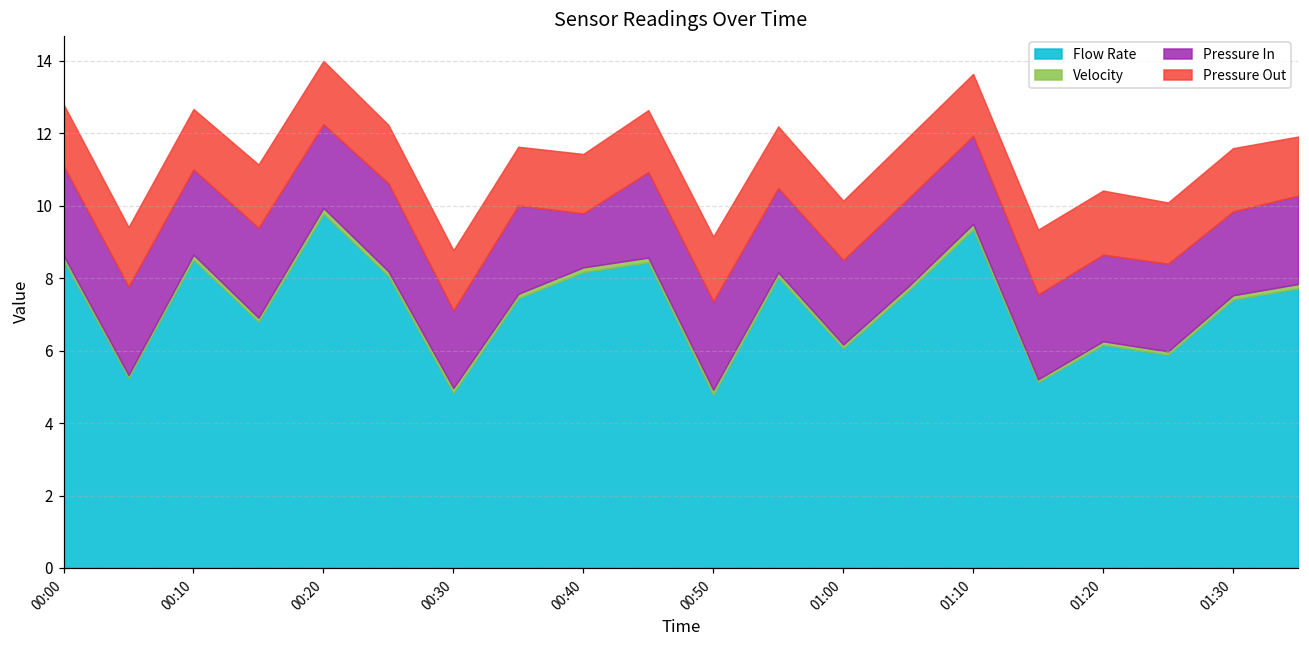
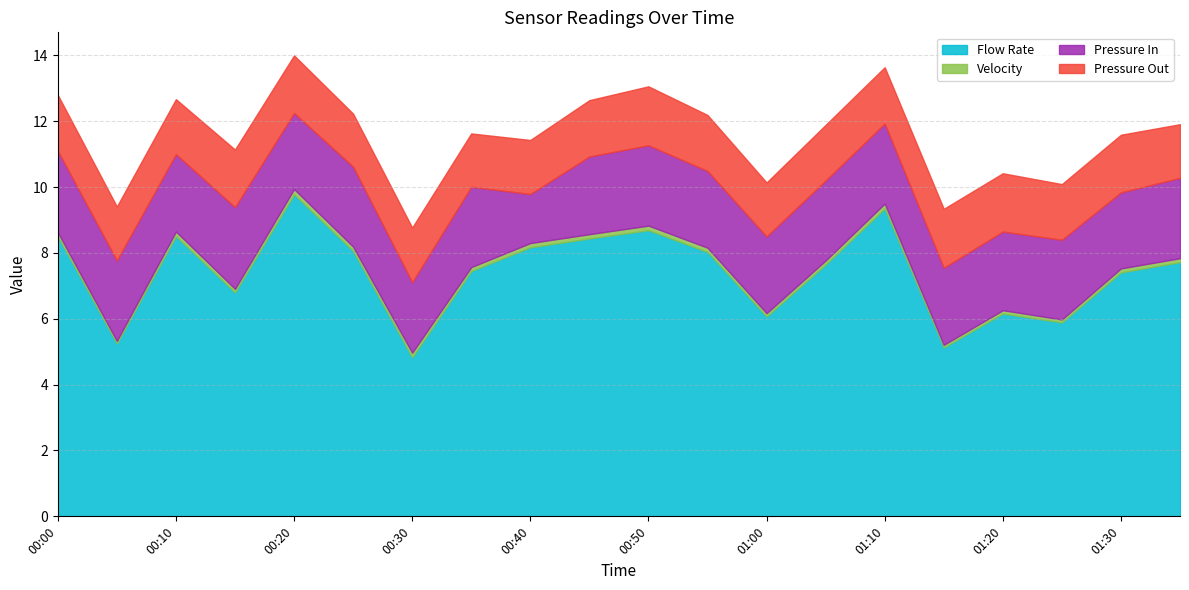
  {
    "Flow Rate": {
      "00:00": 8.5,
      "00:10": 8.5,
      "00:20": 9.8,
      "00:30": 4.8,
      "00:40": 8.2,
-     "00:50": 4.8,
+     "00:50": 8.7,
      "01:00": 6.1,
      "01:10": 9.4,
      "01:20": 6.2,
      "01:30": 7.4
    },
    "Velocity": {
      "00:00": 0.1,
      "00:10": 0.1,
      "00:20": 0.2,
      "00:30": 0.1,
      "00:40": 0.1,
      "00:50": 0.1,
      "01:00": 0.1,
      "01:10": 0.2,
      "01:20": 0.1,
      "01:30": 0.1
    },
    "Pressure In": {
      "00:00": 2.5,
      "00:10": 2.3,
      "00:20": 2.3,
      "00:30": 2.1,
      "00:40": 1.5,
      "00:50": 2.4,
      "01:00": 2.3,
      "01:10": 2.4,
      "01:20": 2.4,
      "01:30": 2.3
    },
    "Pressure Out": {
      "00:00": 1.7,
      "00:10": 1.7,
      "00:20": 1.8,
      "00:30": 1.7,
      "00:40": 1.6,
      "00:50": 1.8,
      "01:00": 1.6,
      "01:10": 1.7,
      "01:20": 1.8,
      "01:30": 1.8
    }
  }
